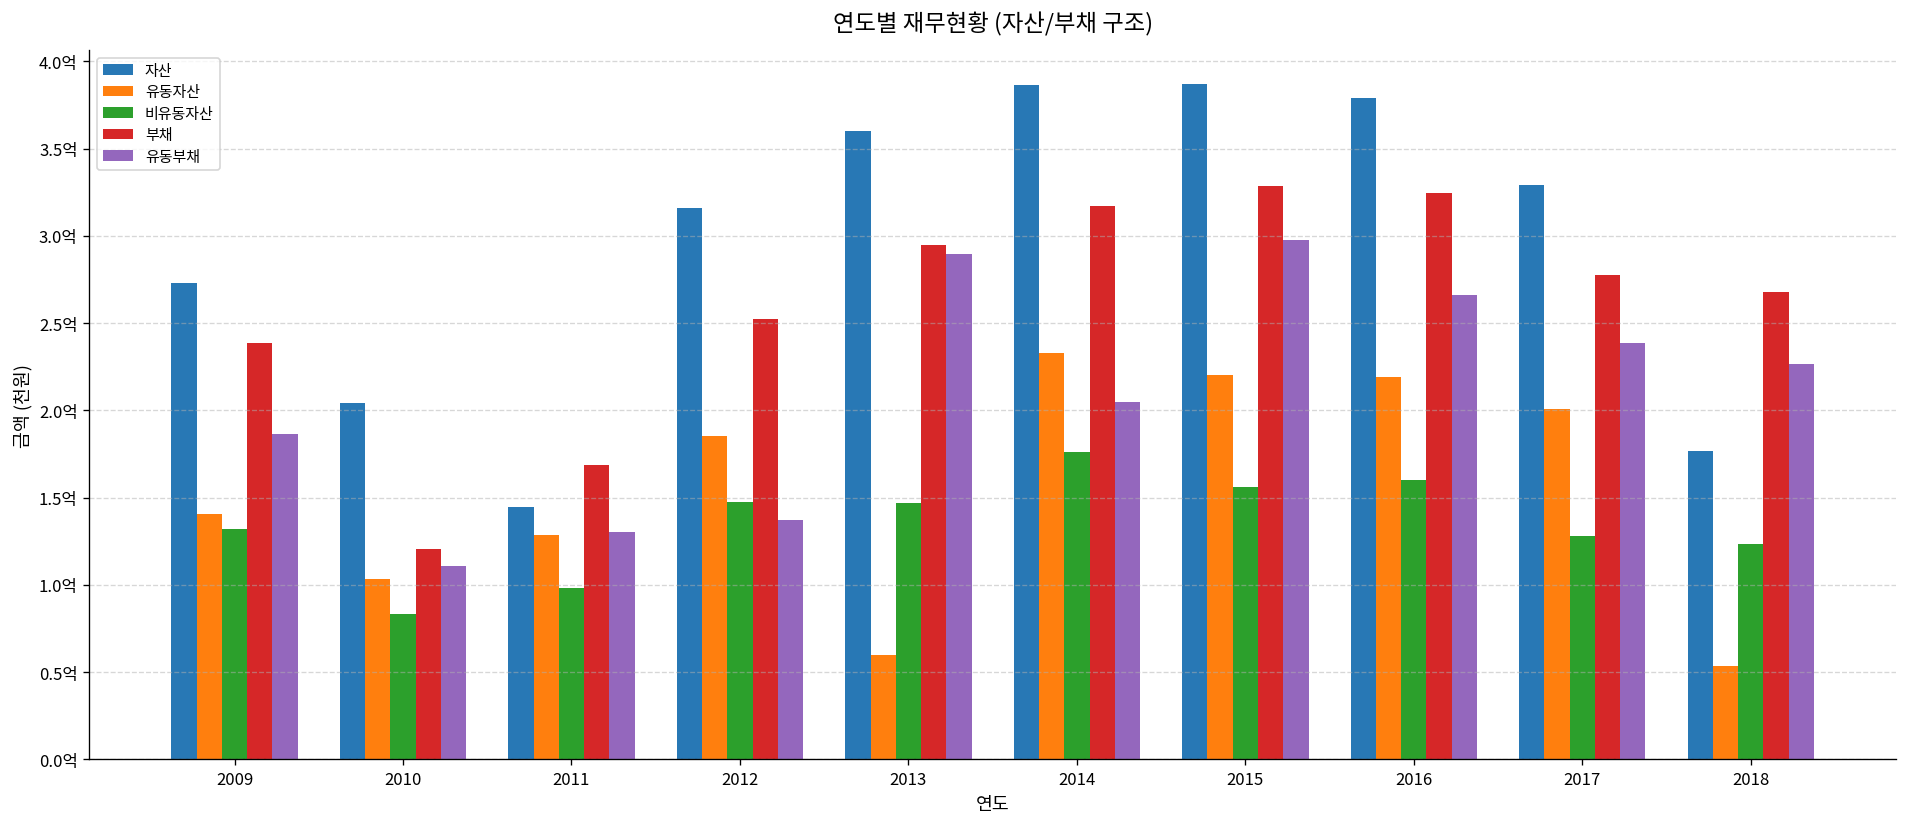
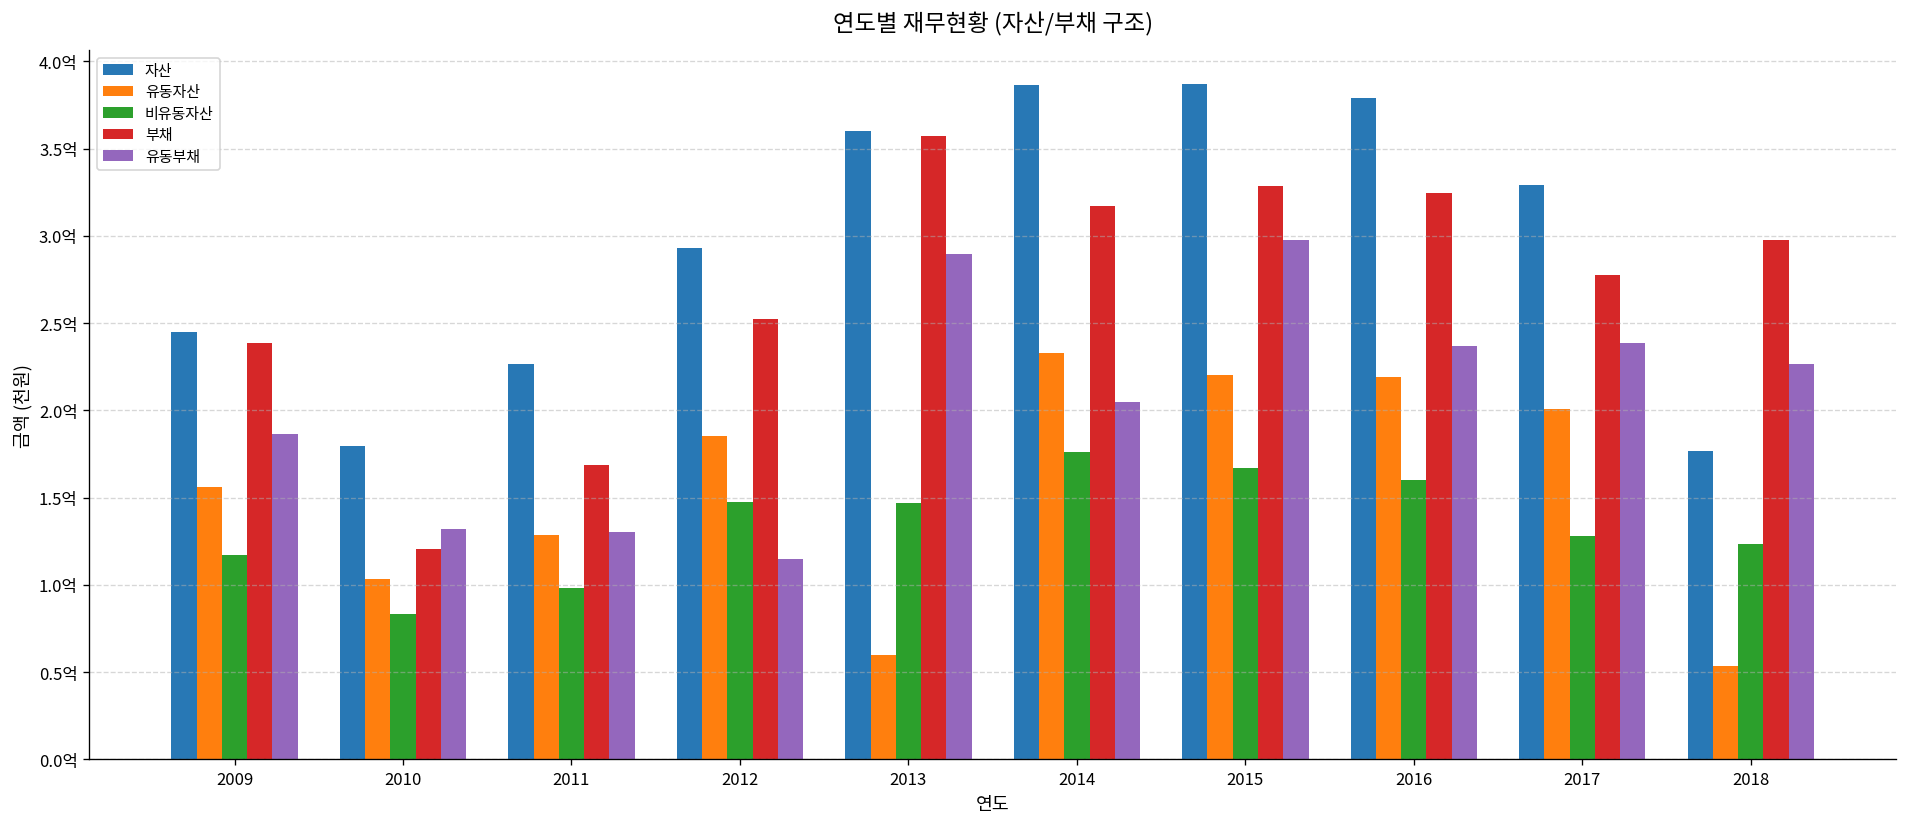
  {
    "자산": {
-     "2009": "2.73억",
-     "2010": "2.04억",
-     "2011": "1.45억",
-     "2012": "3.16억",
+     "2009": "2.45억",
+     "2010": "1.79억",
+     "2011": "2.27억",
+     "2012": "2.93억",
      "2013": "3.60억",
      "2014": "3.87억",
      "2015": "3.87억",
      "2016": "3.79억",
      "2017": "3.29억",
      "2018": "1.77억"
    },
    "유동자산": {
-     "2009": "1.41억",
+     "2009": "1.56억",
      "2010": "1.03억",
      "2011": "1.28억",
      "2012": "1.85억",
      "2013": "0.60억",
      "2014": "2.33억",
      "2015": "2.20억",
      "2016": "2.19억",
      "2017": "2.01억",
      "2018": "0.54억"
    },
    "비유동자산": {
-     "2009": "1.32억",
+     "2009": "1.17억",
      "2010": "0.83억",
      "2011": "0.98억",
      "2012": "1.48억",
      "2013": "1.47억",
      "2014": "1.76억",
-     "2015": "1.56억",
+     "2015": "1.67억",
      "2016": "1.60억",
      "2017": "1.28억",
      "2018": "1.23억"
    },
    "부채": {
      "2009": "2.38억",
      "2010": "1.21억",
      "2011": "1.68억",
      "2012": "2.53억",
-     "2013": "2.95억",
+     "2013": "3.57억",
      "2014": "3.17억",
      "2015": "3.28억",
      "2016": "3.24억",
      "2017": "2.77억",
-     "2018": "2.68억"
+     "2018": "2.98억"
    },
    "유동부채": {
      "2009": "1.86억",
-     "2010": "1.11억",
+     "2010": "1.32억",
      "2011": "1.30억",
-     "2012": "1.37억",
+     "2012": "1.15억",
      "2013": "2.89억",
      "2014": "2.05억",
      "2015": "2.98억",
-     "2016": "2.66억",
+     "2016": "2.37억",
      "2017": "2.38억",
      "2018": "2.26억"
    }
  }
